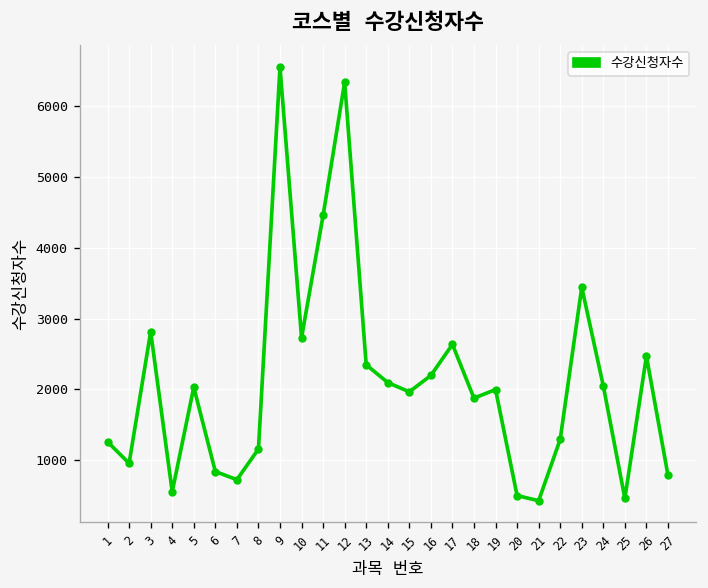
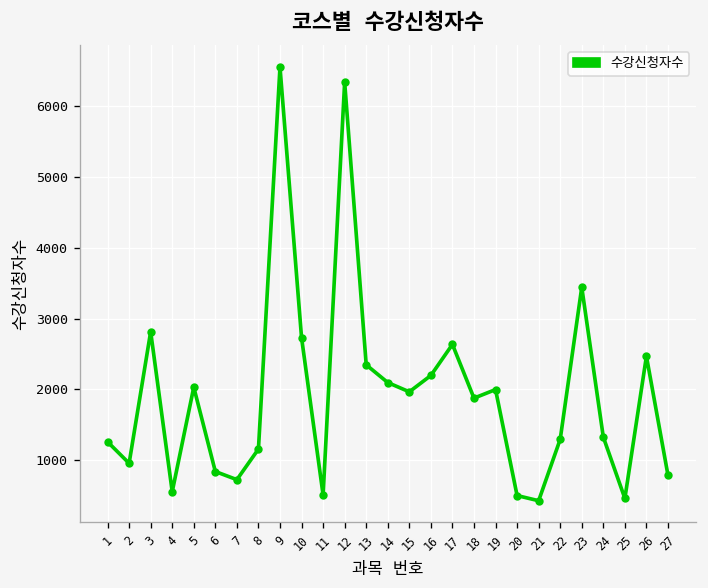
  {
    "1": 1300,
    "2": 1000,
    "3": 2800,
    "4": 600,
    "5": 2000,
    "6": 800,
    "7": 700,
    "8": 1200,
    "9": 6500,
    "10": 2700,
-   "11": 4500,
+   "11": 500,
    "12": 6300,
    "13": 2300,
    "14": 2100,
    "15": 2000,
    "16": 2200,
    "17": 2600,
    "18": 1900,
    "19": 2000,
    "20": 500,
    "21": 400,
    "22": 1300,
    "23": 3400,
-   "24": 2100,
+   "24": 1300,
    "25": 500,
    "26": 2500,
    "27": 800
  }
